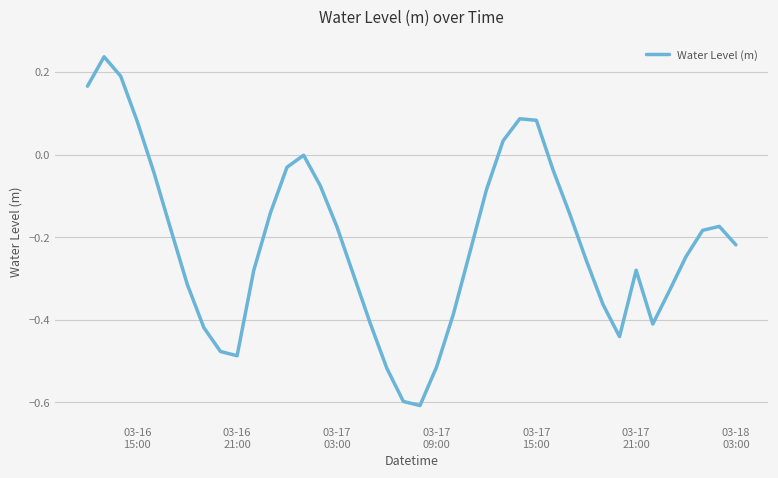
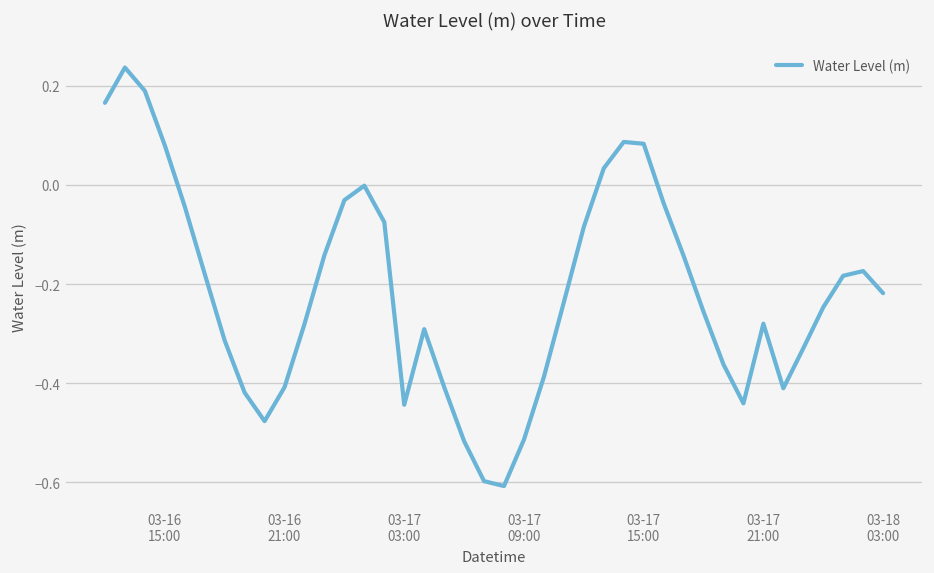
  {
    "03-16 15:00": 0.08,
-   "03-16 21:00": -0.49,
-   "03-17 03:00": -0.17,
+   "03-16 21:00": -0.41,
+   "03-17 03:00": -0.44,
    "03-17 09:00": -0.51,
    "03-17 15:00": 0.08,
    "03-17 21:00": -0.28,
    "03-18 03:00": -0.22
  }
